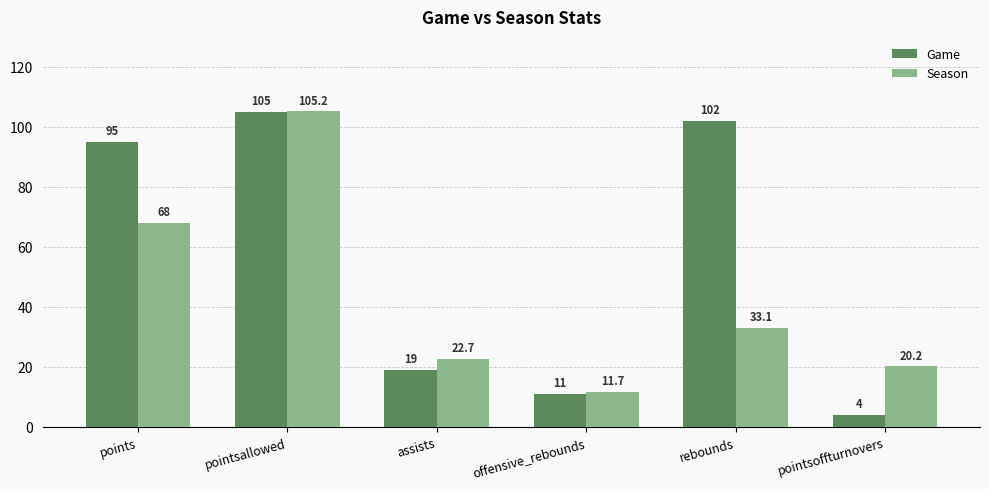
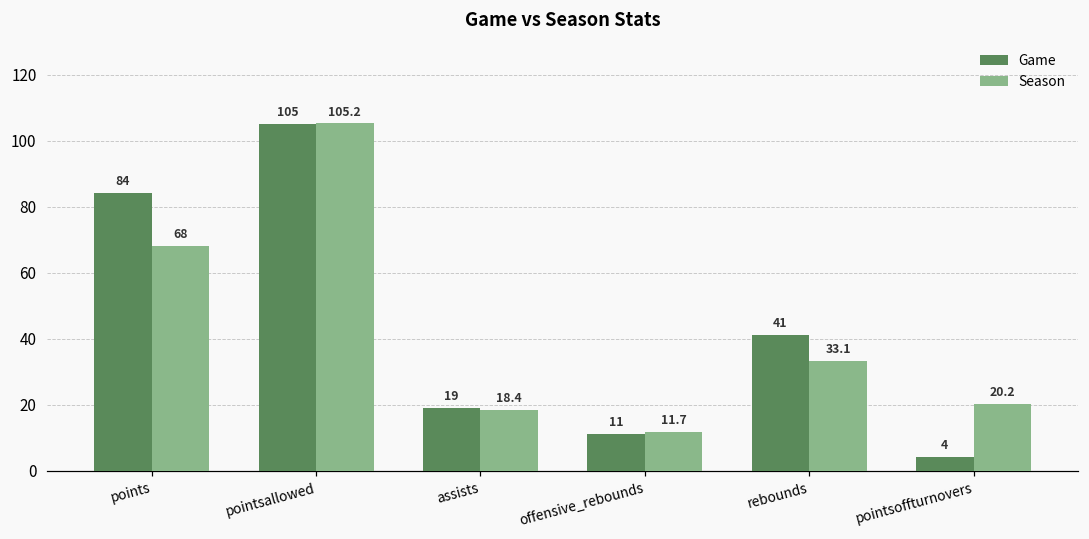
  {
    "Game": {
-     "points": 95,
+     "points": 84,
      "pointsallowed": 105,
      "assists": 19,
      "offensive_rebounds": 11,
-     "rebounds": 102,
+     "rebounds": 41,
      "pointsoffturnovers": 4
    },
    "Season": {
      "points": 68,
      "pointsallowed": 105.2,
-     "assists": 22.7,
+     "assists": 18.4,
      "offensive_rebounds": 11.7,
      "rebounds": 33.1,
      "pointsoffturnovers": 20.2
    }
  }
